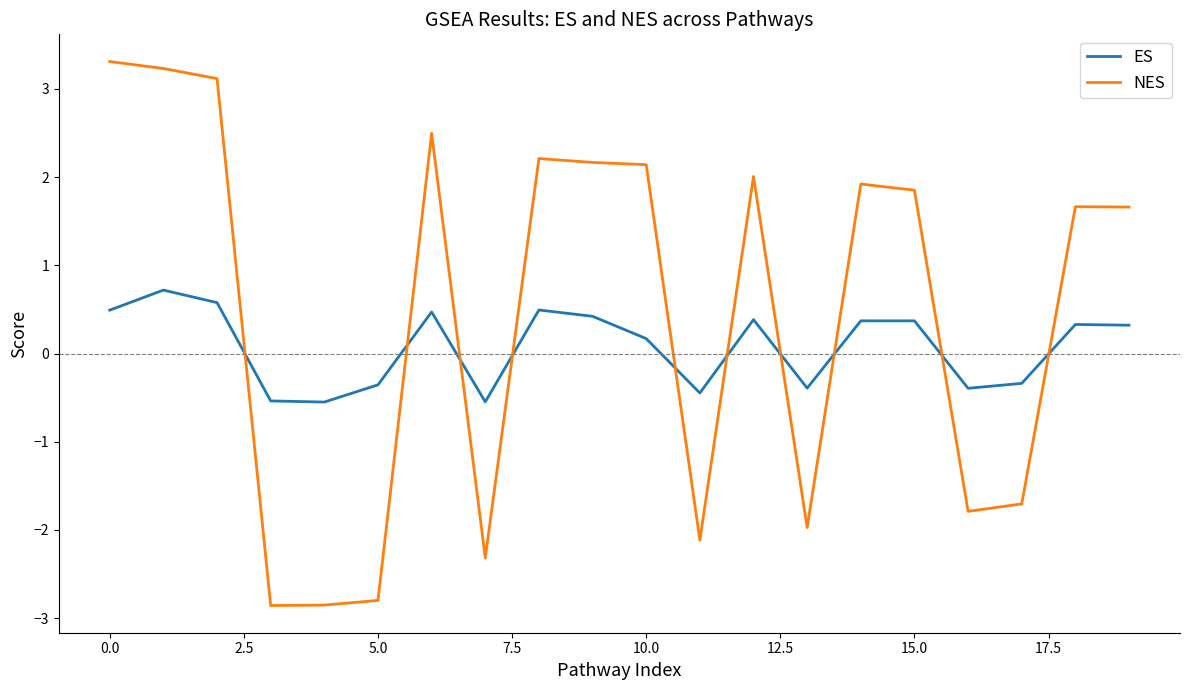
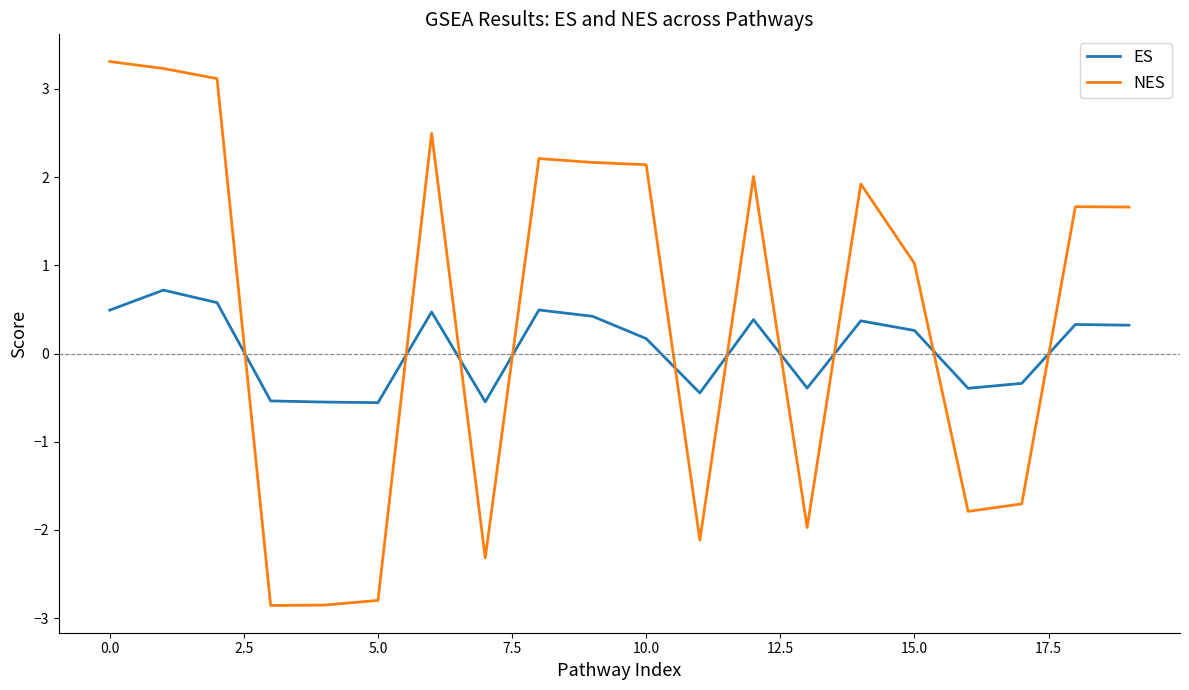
  {
    "ES": {
      "0.0": 0.5,
-     "5.0": -0.4,
+     "5.0": -0.6,
      "10.0": 0.2,
-     "15.0": 0.4
+     "15.0": 0.3
    },
    "NES": {
      "0.0": 3.3,
      "5.0": -2.8,
      "10.0": 2.1,
-     "15.0": 1.9
+     "15.0": 1.0
    }
  }
